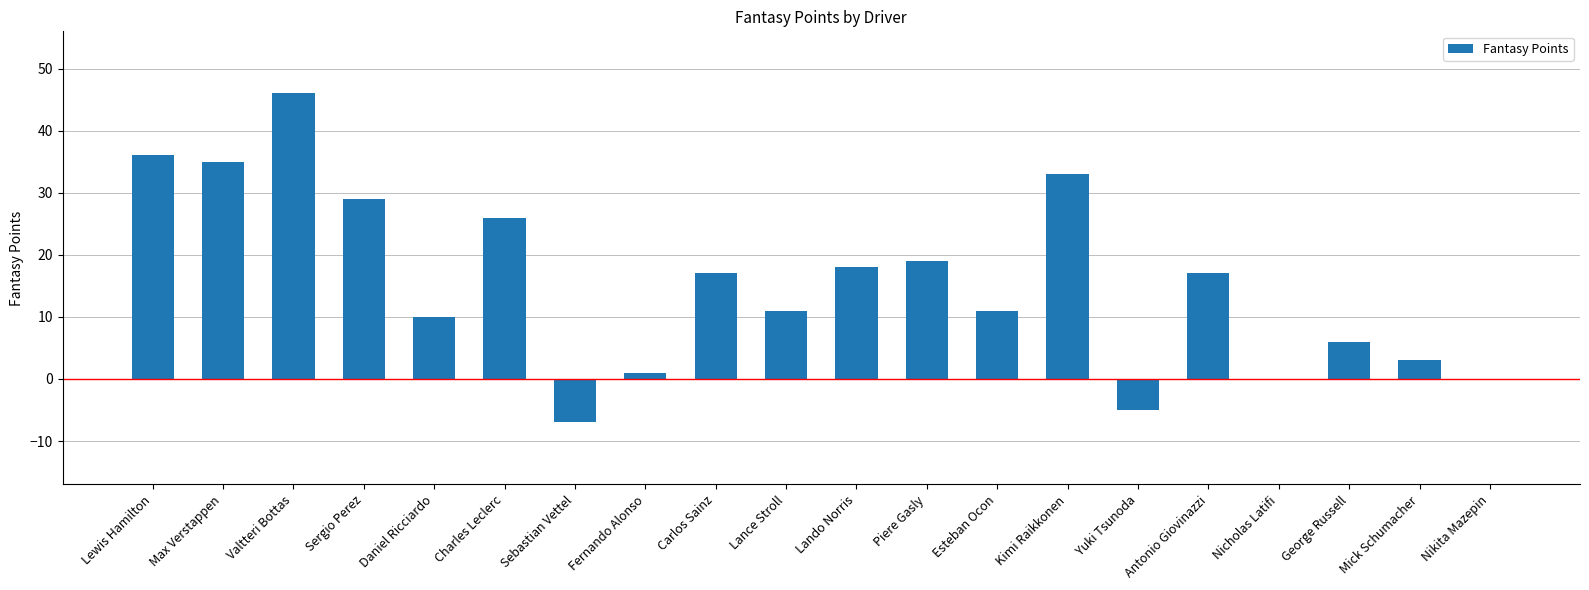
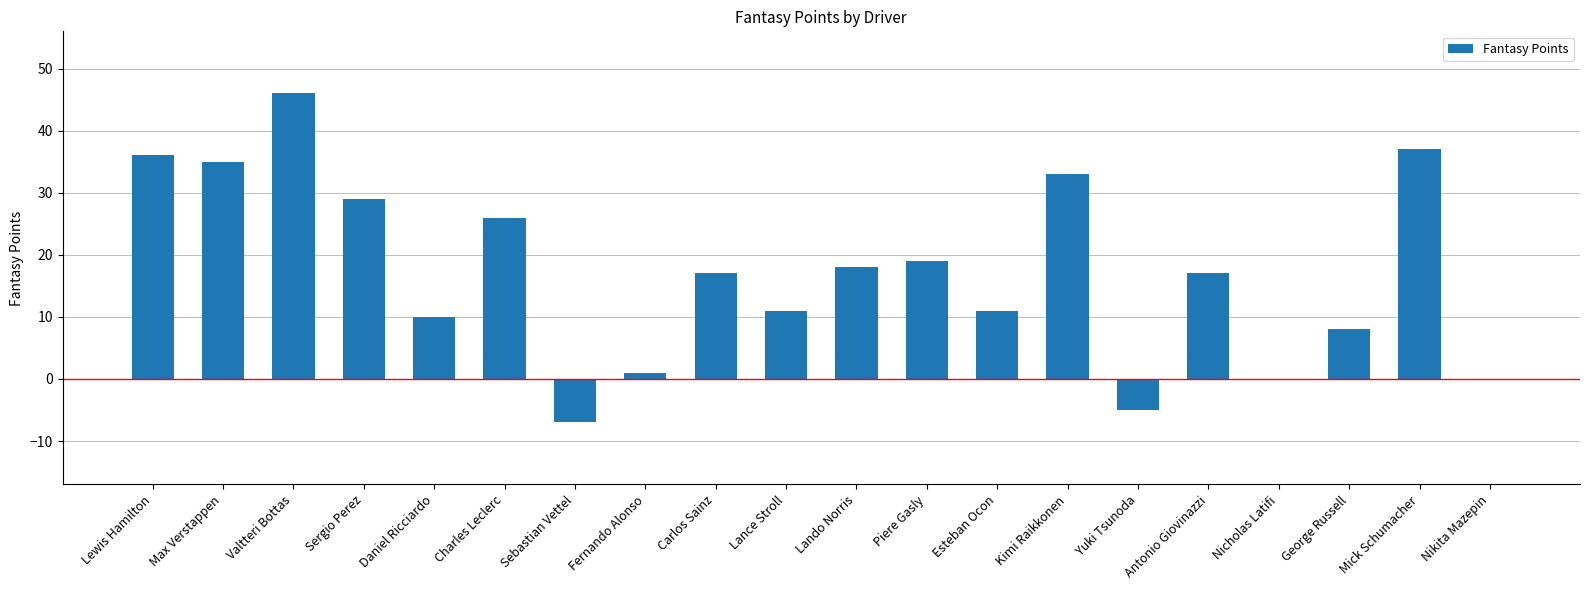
  {
    "Lewis Hamilton": 36,
    "Max Verstappen": 35,
    "Valtteri Bottas": 46,
    "Sergio Perez": 29,
    "Daniel Ricciardo": 10,
    "Charles Leclerc": 26,
    "Sebastian Vettel": -7,
    "Fernando Alonso": 1,
    "Carlos Sainz": 17,
    "Lance Stroll": 11,
    "Lando Norris": 18,
    "Piere Gasly": 19,
    "Esteban Ocon": 11,
    "Kimi Raikkonen": 33,
    "Yuki Tsunoda": -5,
    "Antonio Giovinazzi": 17,
    "Nicholas Latifi": 0,
-   "George Russell": 6,
-   "Mick Schumacher": 3,
+   "George Russell": 8,
+   "Mick Schumacher": 37,
    "Nikita Mazepin": 0
  }
